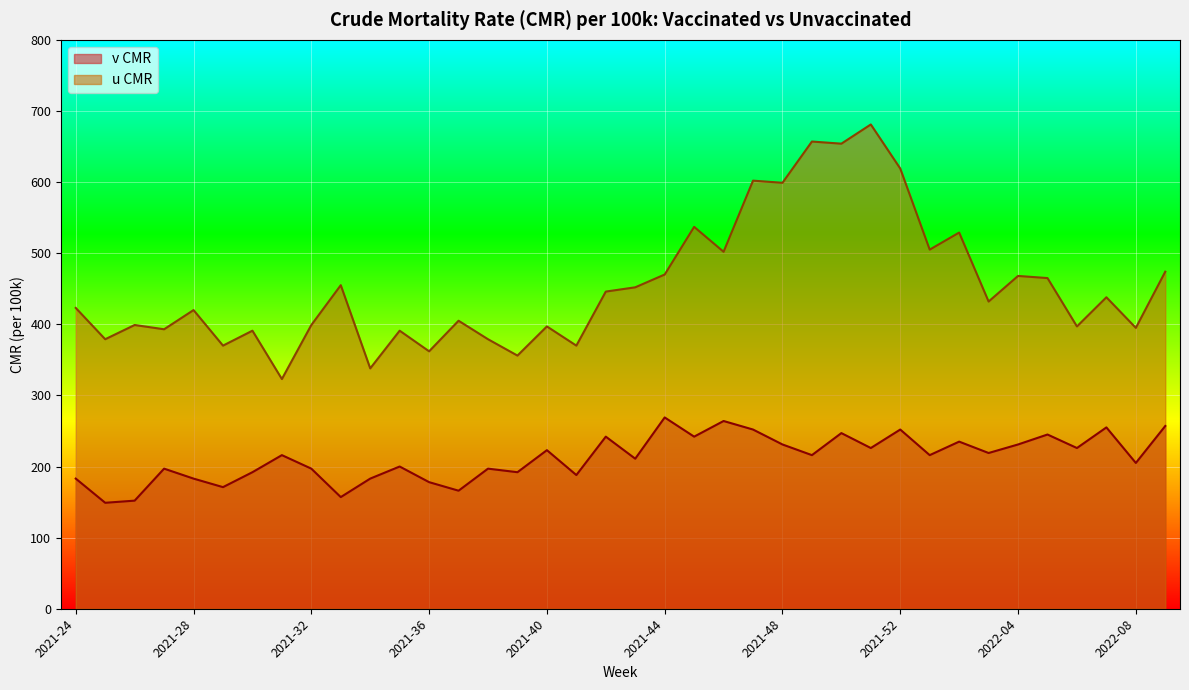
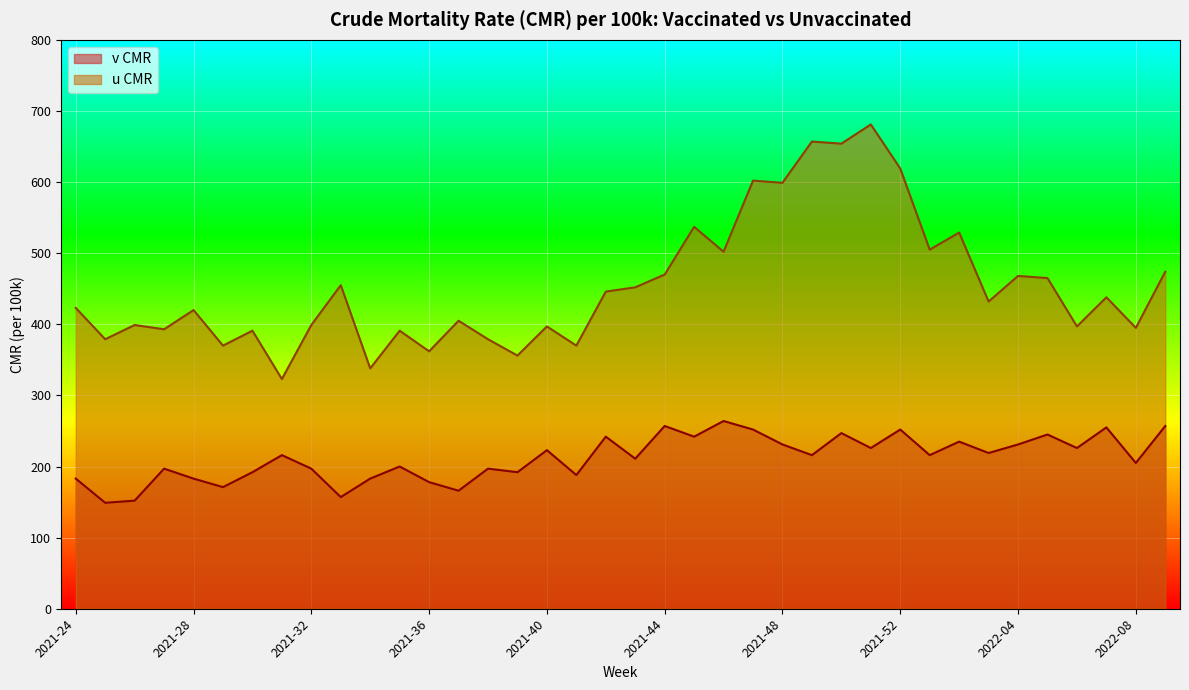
  {
    "v CMR": {
      "2021-24": 180,
      "2021-28": 180,
      "2021-32": 200,
      "2021-36": 180,
      "2021-40": 220,
-     "2021-44": 270,
+     "2021-44": 260,
      "2021-48": 230,
      "2021-52": 250,
      "2022-04": 230,
      "2022-08": 210
    },
    "u CMR": {
      "2021-24": 420,
      "2021-28": 420,
      "2021-32": 400,
      "2021-36": 360,
      "2021-40": 400,
      "2021-44": 470,
      "2021-48": 600,
      "2021-52": 620,
      "2022-04": 470,
      "2022-08": 400
    }
  }
